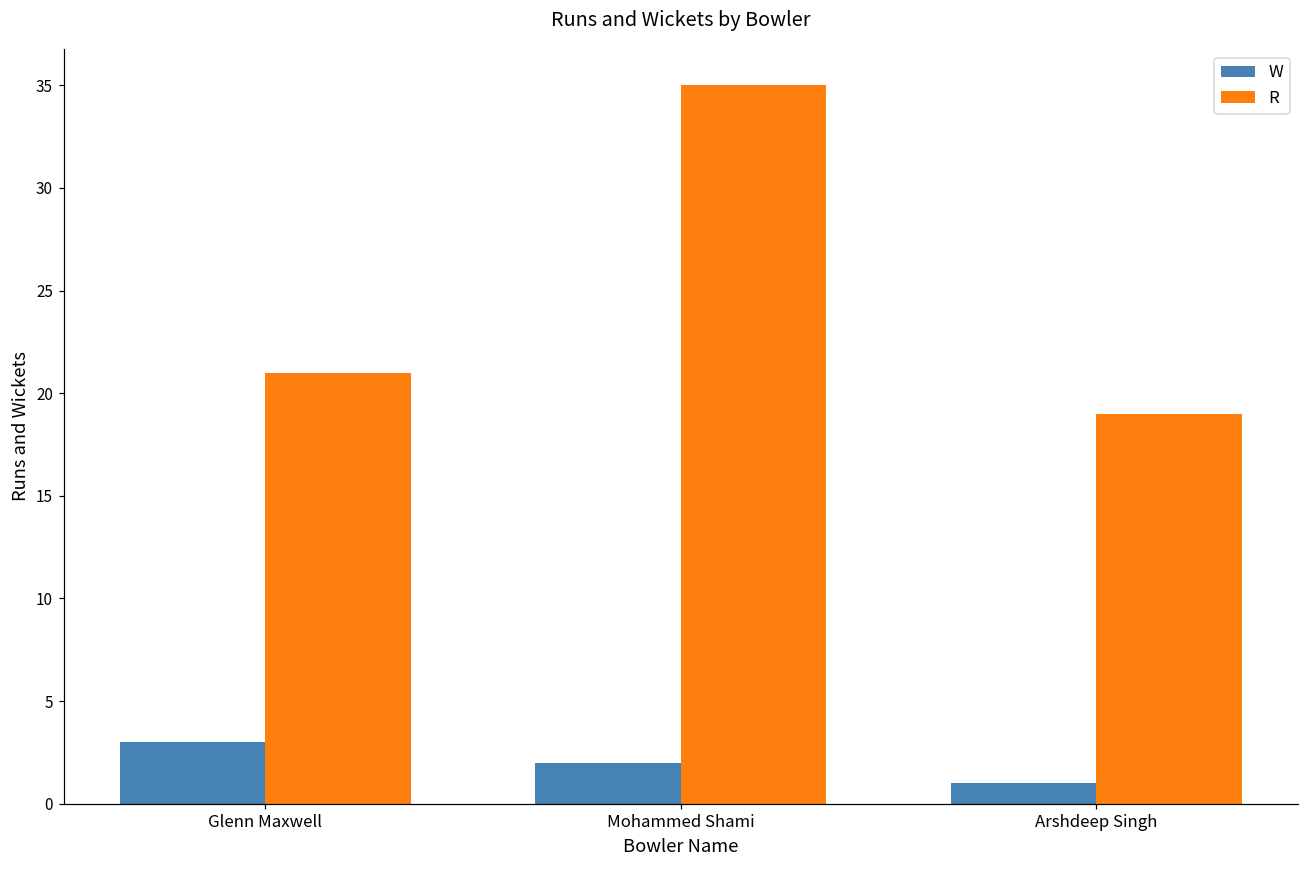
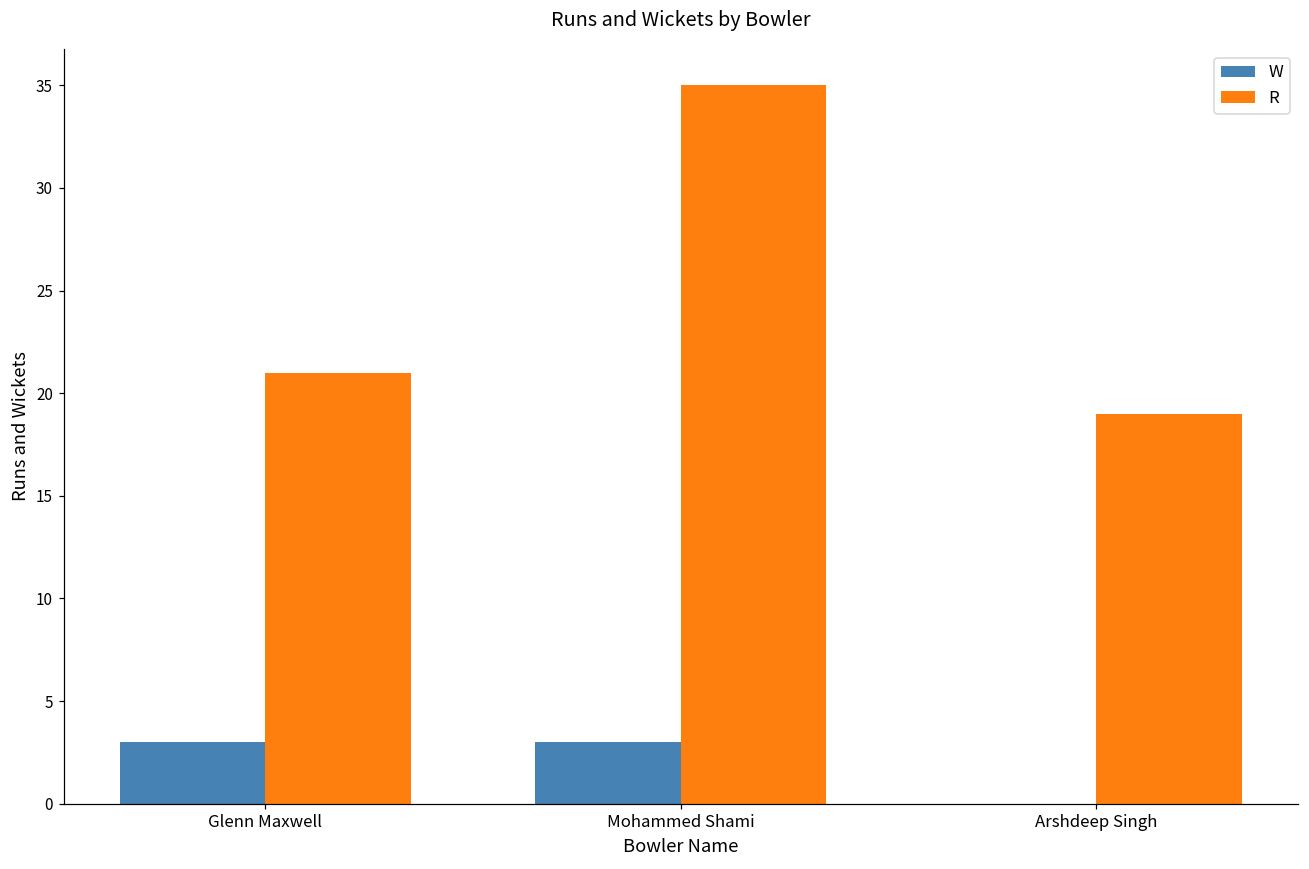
  {
    "W": {
      "Glenn Maxwell": 3,
-     "Mohammed Shami": 2,
-     "Arshdeep Singh": 1
+     "Mohammed Shami": 3,
+     "Arshdeep Singh": 0
    },
    "R": {
      "Glenn Maxwell": 21,
      "Mohammed Shami": 35,
      "Arshdeep Singh": 19
    }
  }
